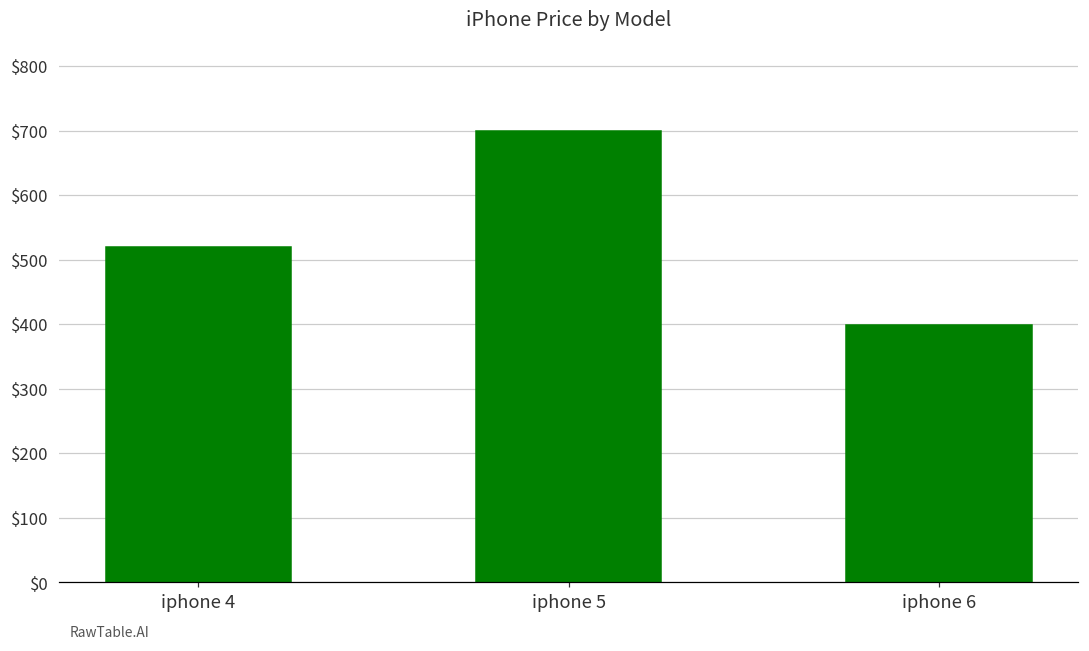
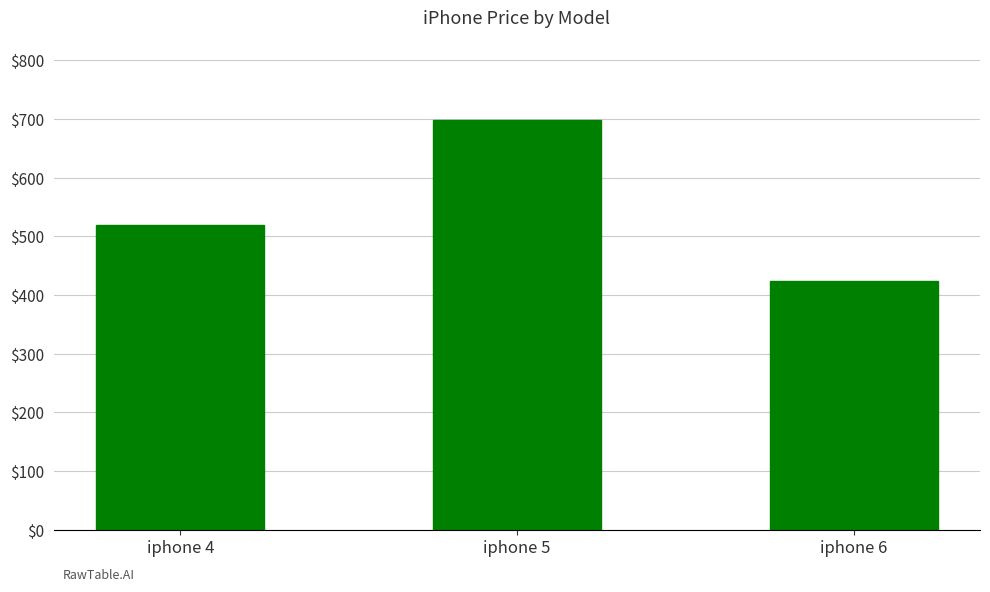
  {
    "iphone 4": "$520",
    "iphone 5": "$700",
-   "iphone 6": "$400"
+   "iphone 6": "$420"
  }
